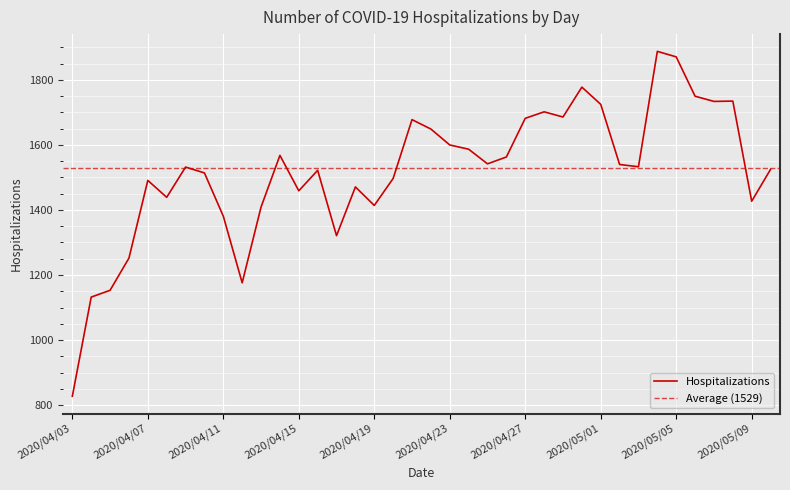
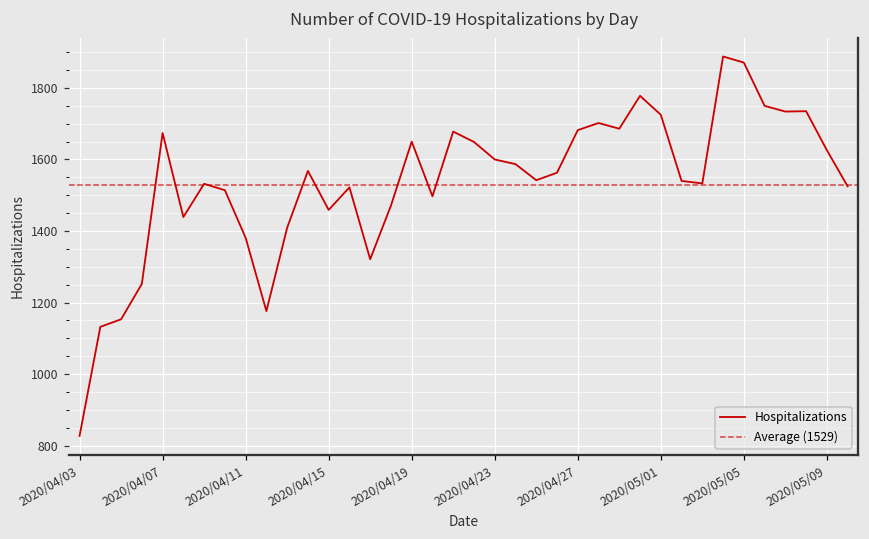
  {
    "2020/04/03": 830,
-   "2020/04/07": 1490,
+   "2020/04/07": 1670,
    "2020/04/11": 1380,
    "2020/04/15": 1460,
-   "2020/04/19": 1410,
+   "2020/04/19": 1650,
    "2020/04/23": 1600,
    "2020/04/27": 1680,
    "2020/05/01": 1730,
    "2020/05/05": 1870,
-   "2020/05/09": 1430
+   "2020/05/09": 1630
  }
